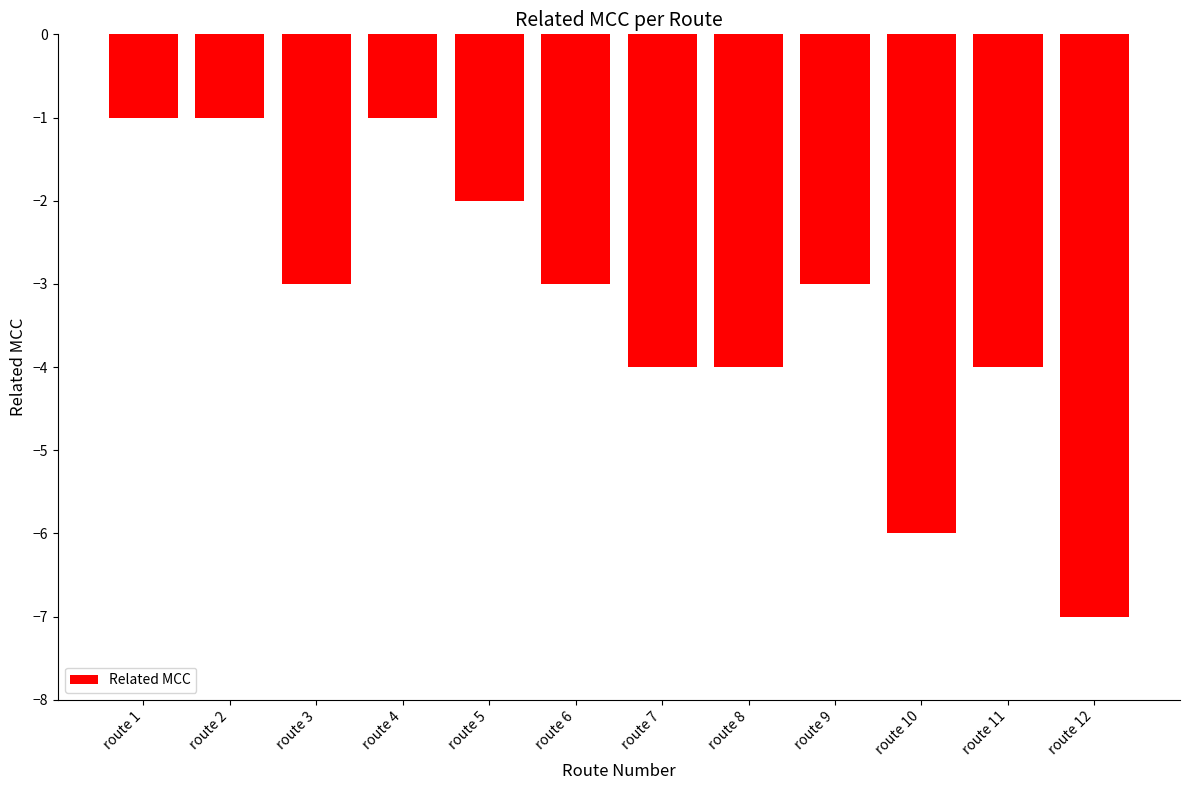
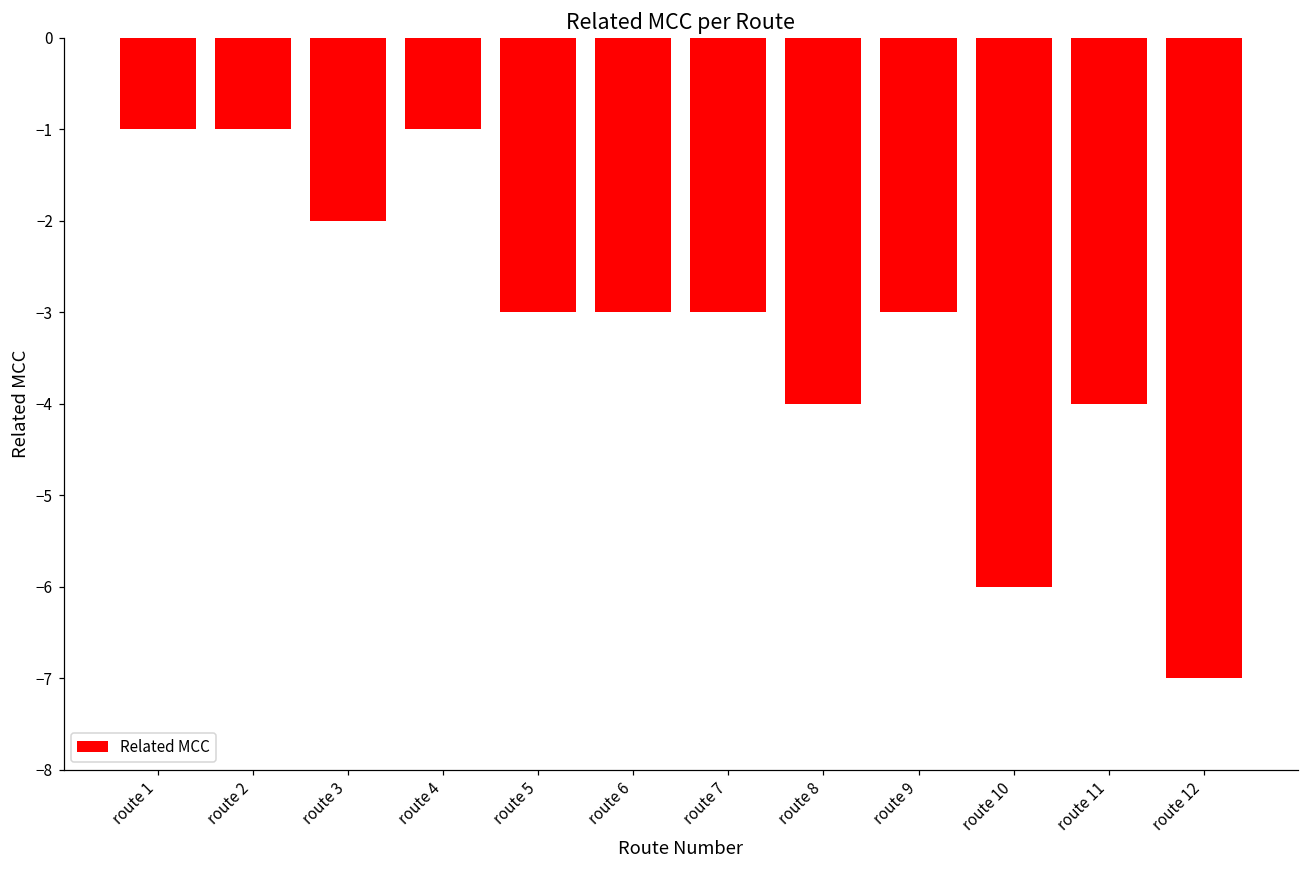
  {
    "route 1": -1.0,
    "route 2": -1.0,
-   "route 3": -3.0,
+   "route 3": -2.0,
    "route 4": -1.0,
-   "route 5": -2.0,
+   "route 5": -3.0,
    "route 6": -3.0,
-   "route 7": -4.0,
+   "route 7": -3.0,
    "route 8": -4.0,
    "route 9": -3.0,
    "route 10": -6.0,
    "route 11": -4.0,
    "route 12": -7.0
  }
